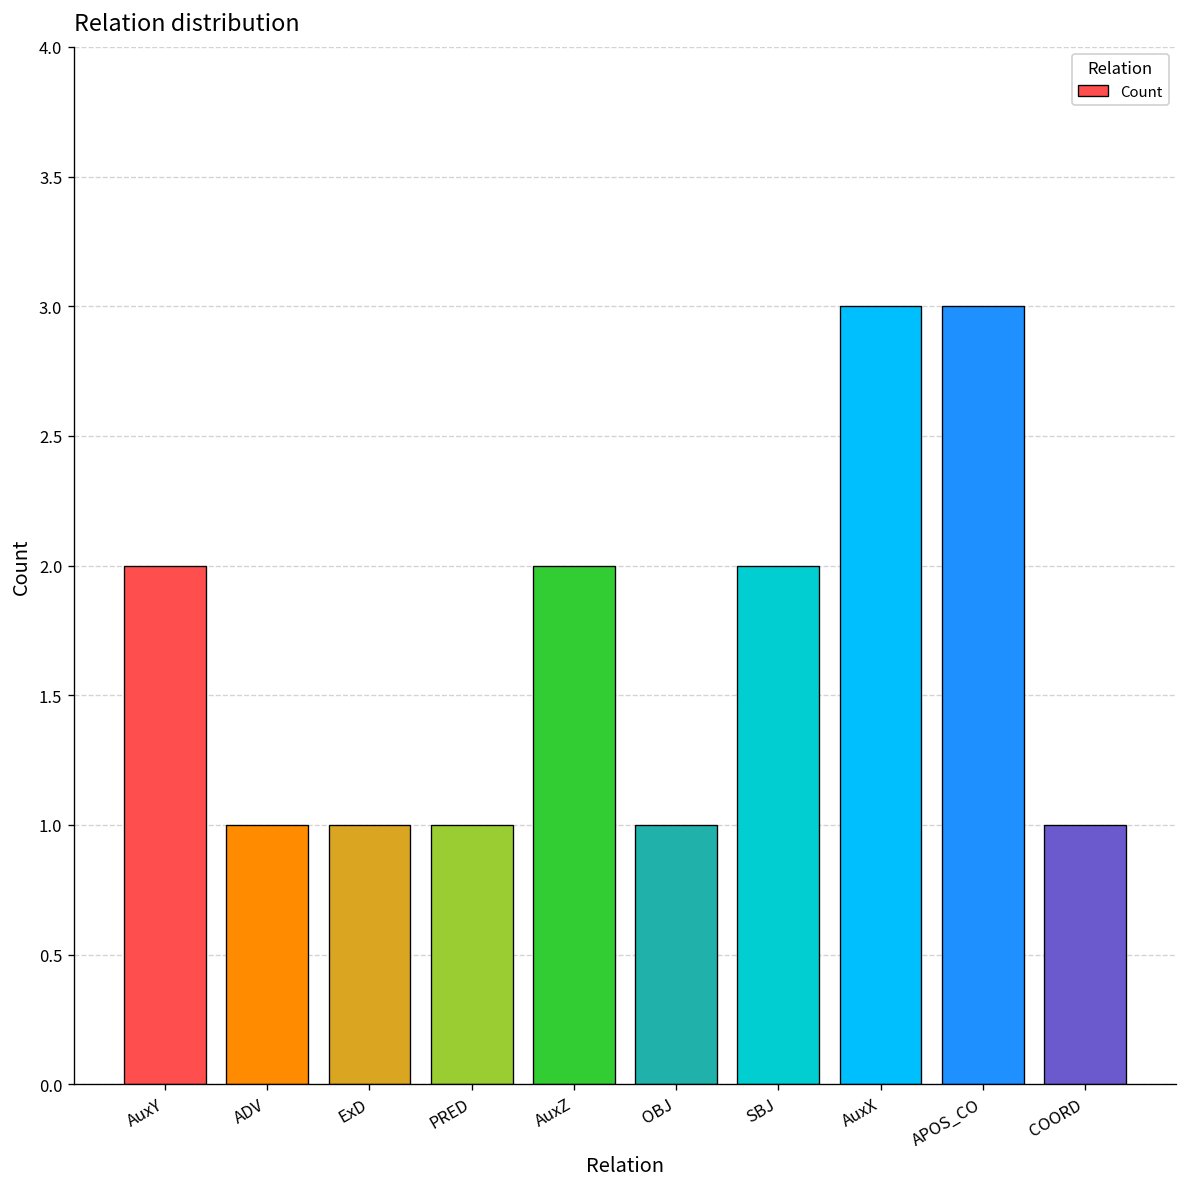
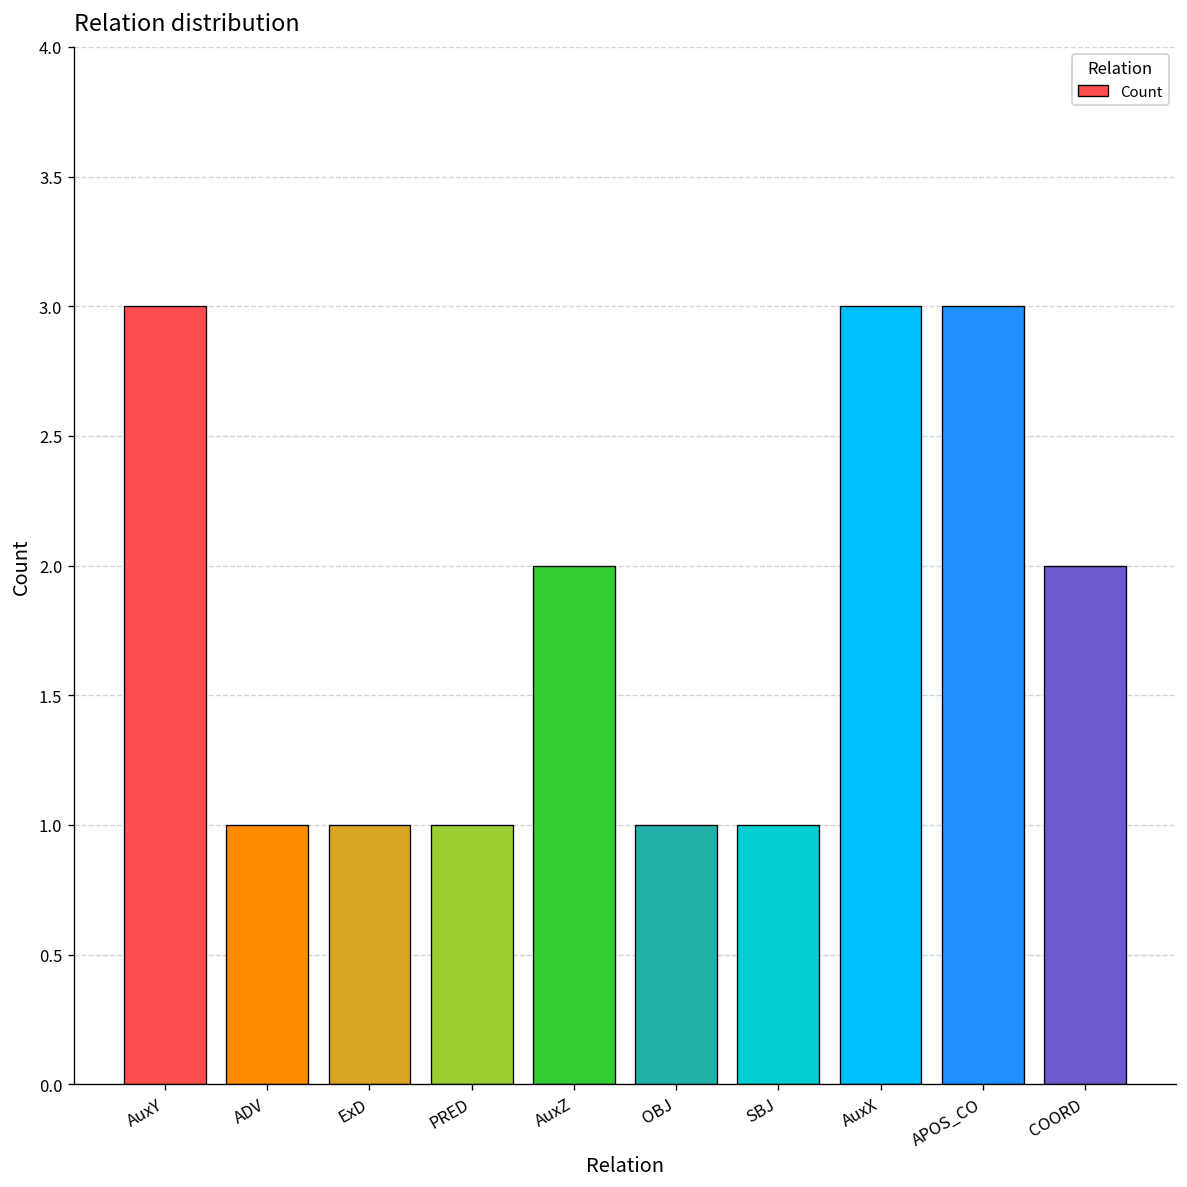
  {
-   "AuxY": 2,
+   "AuxY": 3,
    "ADV": 1,
    "ExD": 1,
    "PRED": 1,
    "AuxZ": 2,
    "OBJ": 1,
-   "SBJ": 2,
+   "SBJ": 1,
    "AuxX": 3,
    "APOS_CO": 3,
-   "COORD": 1
+   "COORD": 2
  }
